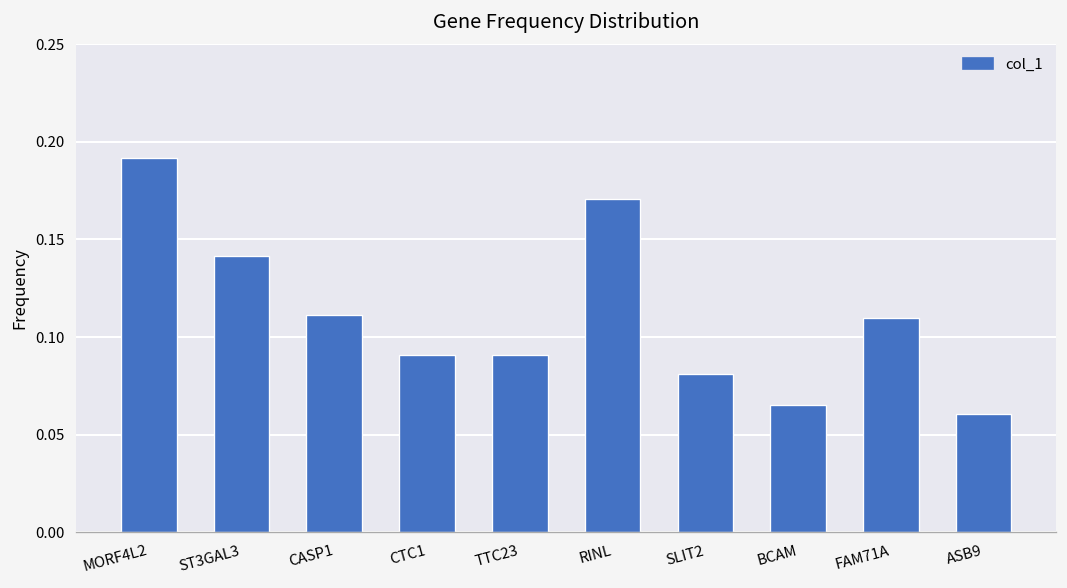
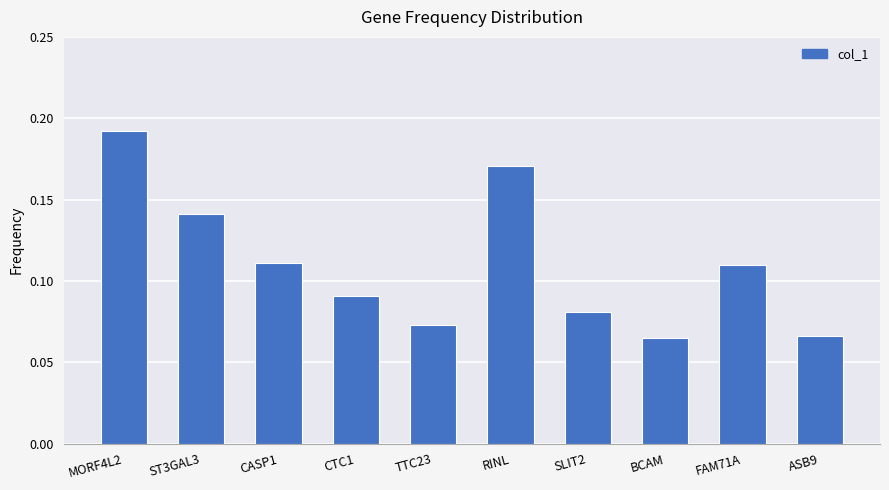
  {
    "MORF4L2": 0.192,
    "ST3GAL3": 0.141,
    "CASP1": 0.111,
    "CTC1": 0.091,
-   "TTC23": 0.091,
+   "TTC23": 0.073,
    "RINL": 0.171,
    "SLIT2": 0.081,
    "BCAM": 0.065,
    "FAM71A": 0.110,
-   "ASB9": 0.061
+   "ASB9": 0.066
  }
